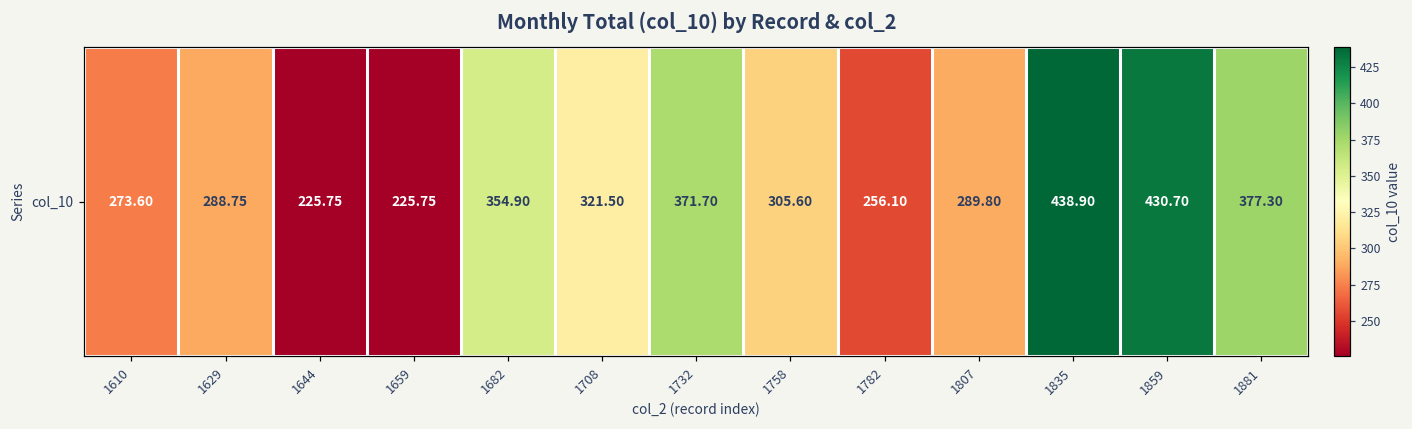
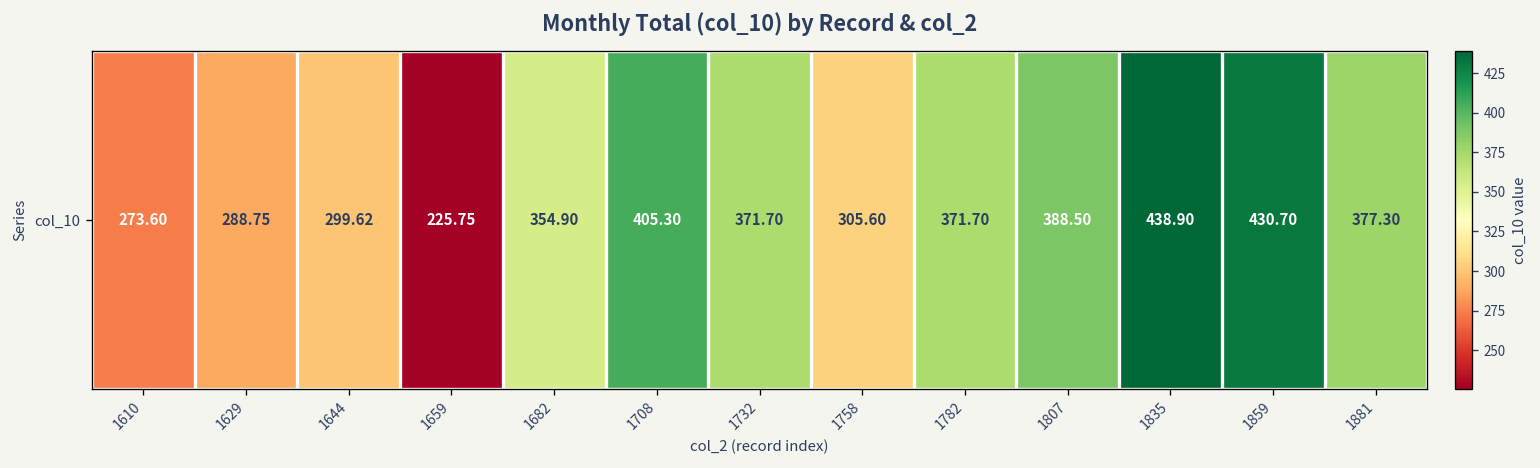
  {
    "col_10": {
      "1610": 273.60,
      "1629": 288.75,
-     "1644": 225.75,
+     "1644": 299.62,
      "1659": 225.75,
      "1682": 354.90,
-     "1708": 321.50,
+     "1708": 405.30,
      "1732": 371.70,
      "1758": 305.60,
-     "1782": 256.10,
-     "1807": 289.80,
+     "1782": 371.70,
+     "1807": 388.50,
      "1835": 438.90,
      "1859": 430.70,
      "1881": 377.30
    }
  }
